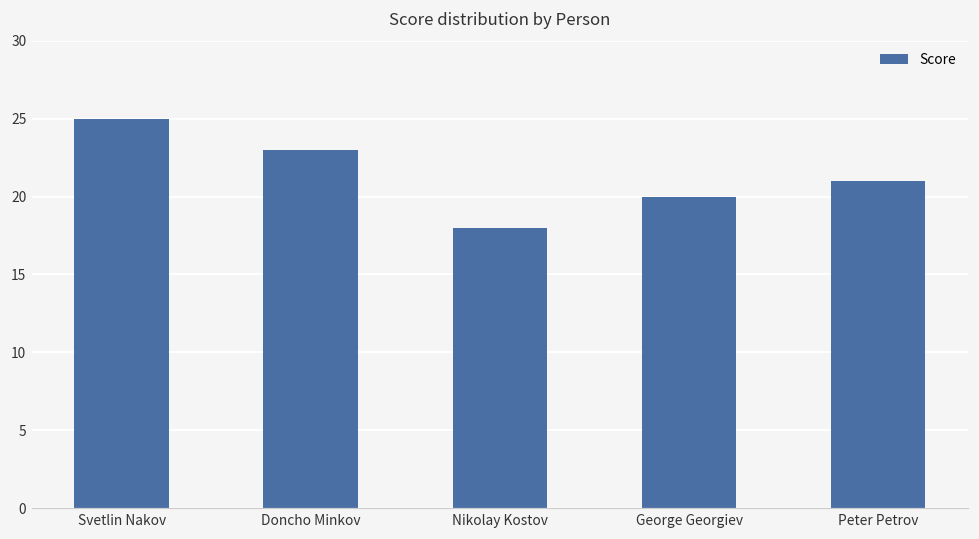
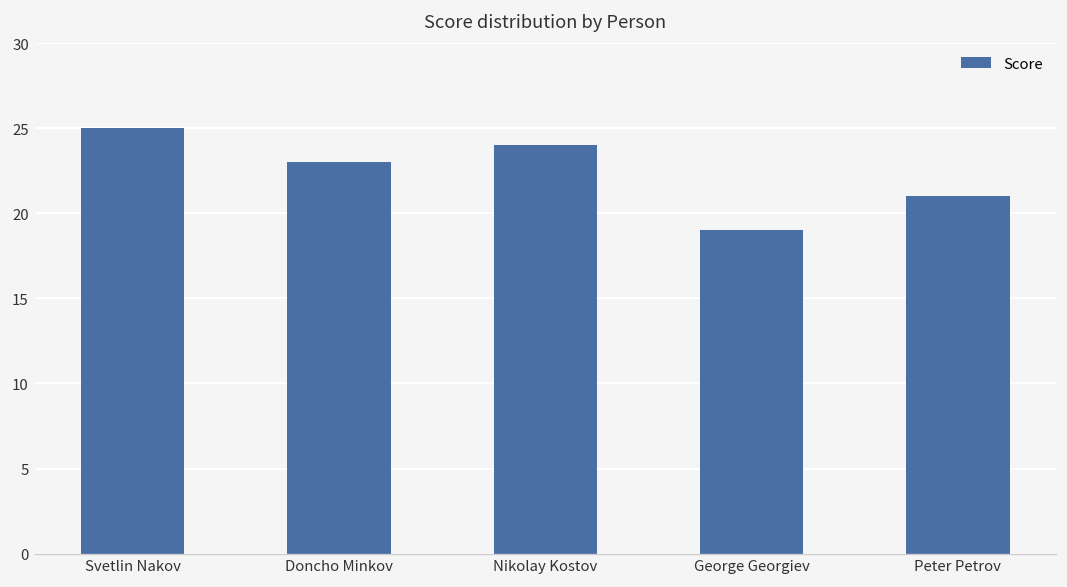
  {
    "Svetlin Nakov": 25,
    "Doncho Minkov": 23,
-   "Nikolay Kostov": 18,
-   "George Georgiev": 20,
+   "Nikolay Kostov": 24,
+   "George Georgiev": 19,
    "Peter Petrov": 21
  }
